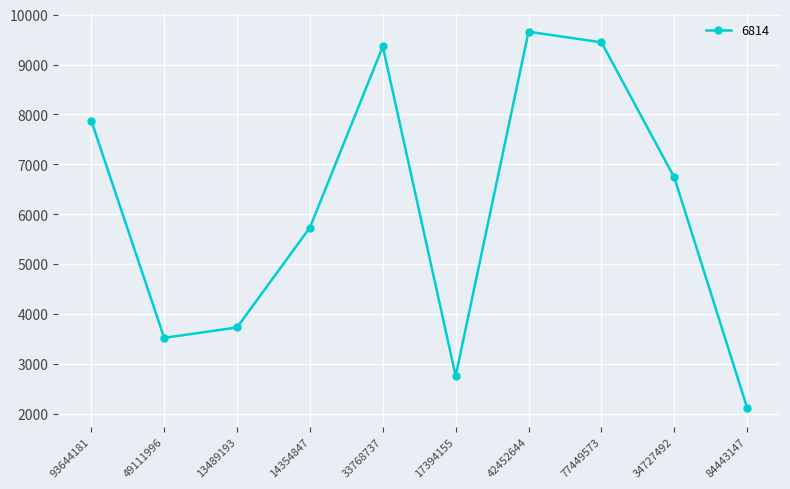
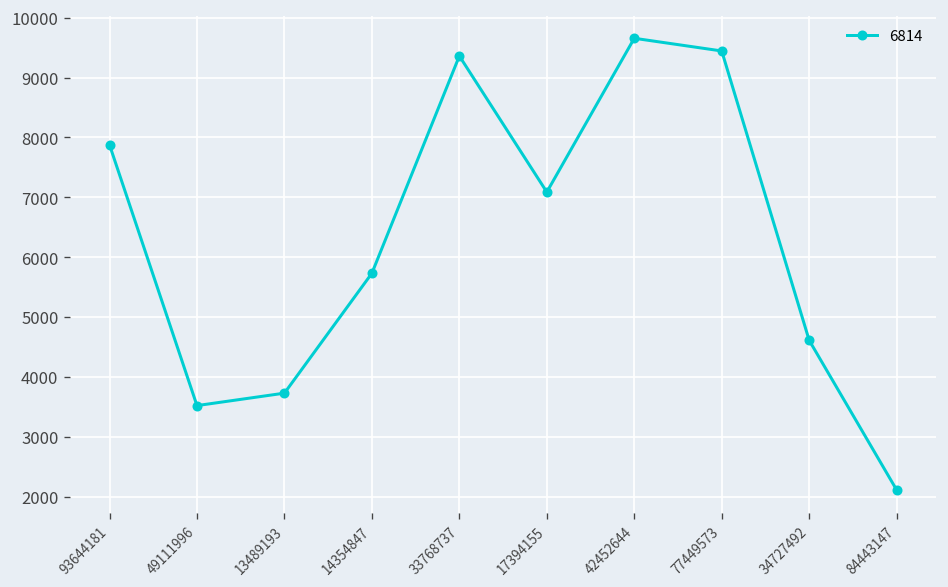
  {
    "93644181": 7900,
    "49111996": 3500,
    "13489193": 3700,
    "14354847": 5700,
    "33768737": 9400,
-   "17394155": 2800,
+   "17394155": 7100,
    "42452644": 9700,
    "77449573": 9400,
-   "34727492": 6700,
+   "34727492": 4600,
    "84443147": 2100
  }
